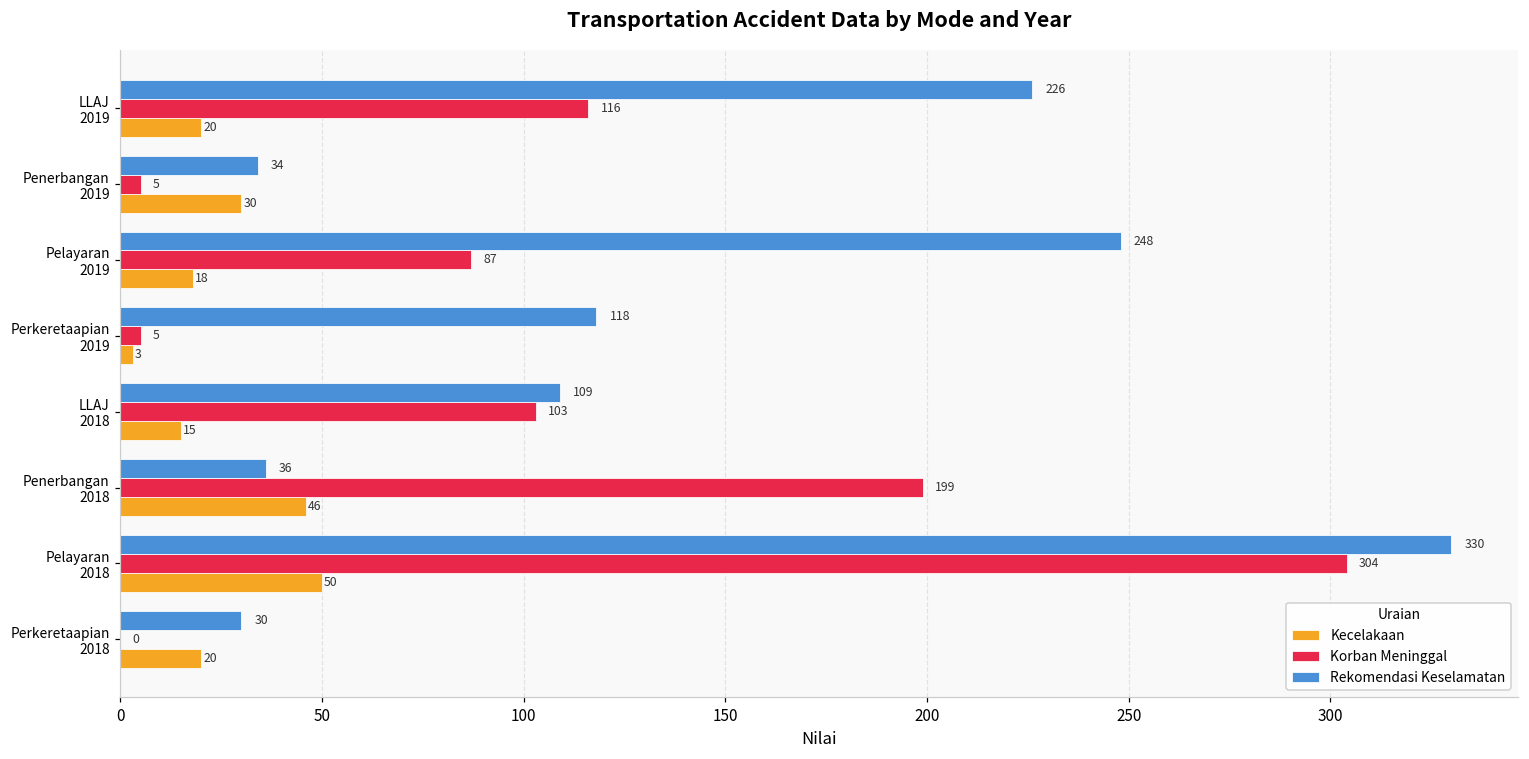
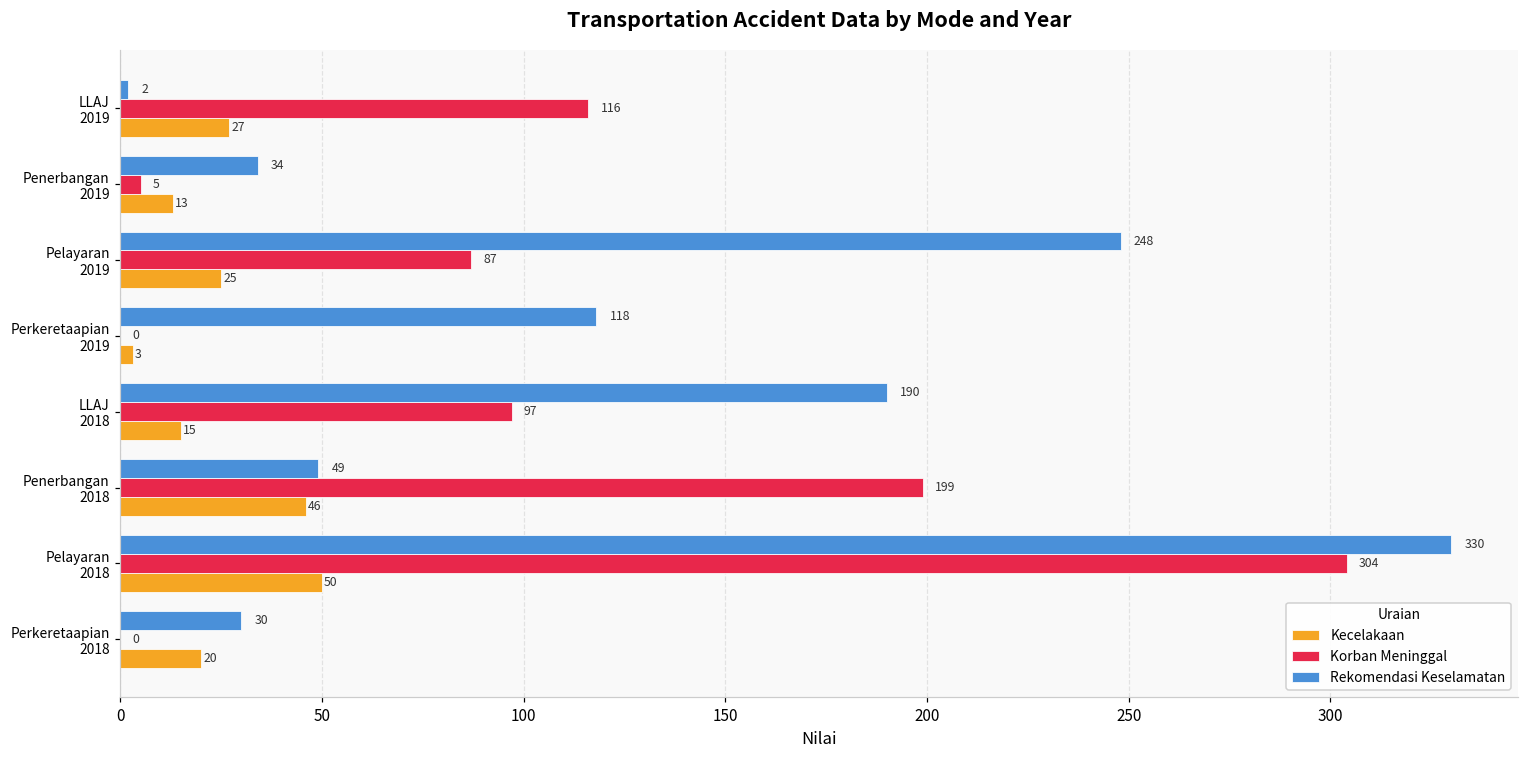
  {
    "Kecelakaan": {
-     "LLAJ 2019": 20,
-     "Penerbangan 2019": 30,
-     "Pelayaran 2019": 18,
+     "LLAJ 2019": 27,
+     "Penerbangan 2019": 13,
+     "Pelayaran 2019": 25,
      "Perkeretaapian 2019": 3,
      "LLAJ 2018": 15,
      "Penerbangan 2018": 46,
      "Pelayaran 2018": 50,
      "Perkeretaapian 2018": 20
    },
    "Korban Meninggal": {
      "LLAJ 2019": 116,
      "Penerbangan 2019": 5,
      "Pelayaran 2019": 87,
-     "Perkeretaapian 2019": 5,
-     "LLAJ 2018": 103,
+     "Perkeretaapian 2019": 0,
+     "LLAJ 2018": 97,
      "Penerbangan 2018": 199,
      "Pelayaran 2018": 304,
      "Perkeretaapian 2018": 0
    },
    "Rekomendasi Keselamatan": {
-     "LLAJ 2019": 226,
+     "LLAJ 2019": 2,
      "Penerbangan 2019": 34,
      "Pelayaran 2019": 248,
      "Perkeretaapian 2019": 118,
-     "LLAJ 2018": 109,
-     "Penerbangan 2018": 36,
+     "LLAJ 2018": 190,
+     "Penerbangan 2018": 49,
      "Pelayaran 2018": 330,
      "Perkeretaapian 2018": 30
    }
  }
